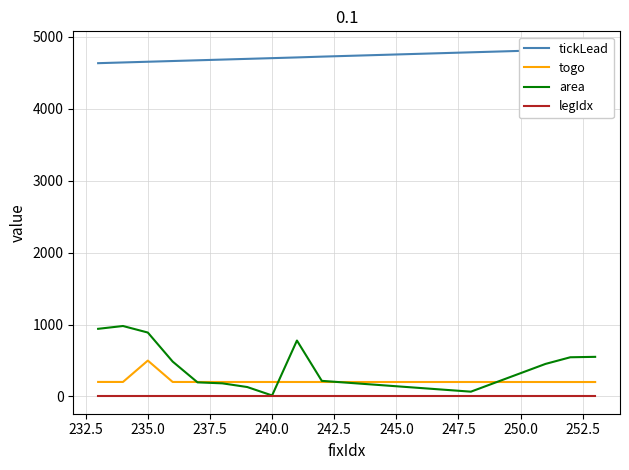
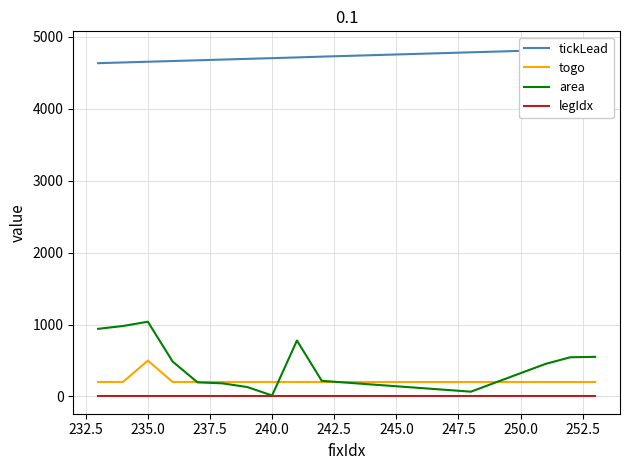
  {
    "tickLead": {
      "235.0": 4700,
      "240.0": 4700
    },
    "togo": {
      "235.0": 500,
      "240.0": 200
    },
    "area": {
-     "235.0": 900
+     "235.0": 1000
    },
    "legIdx": {
      "235.0": 0
    }
  }
